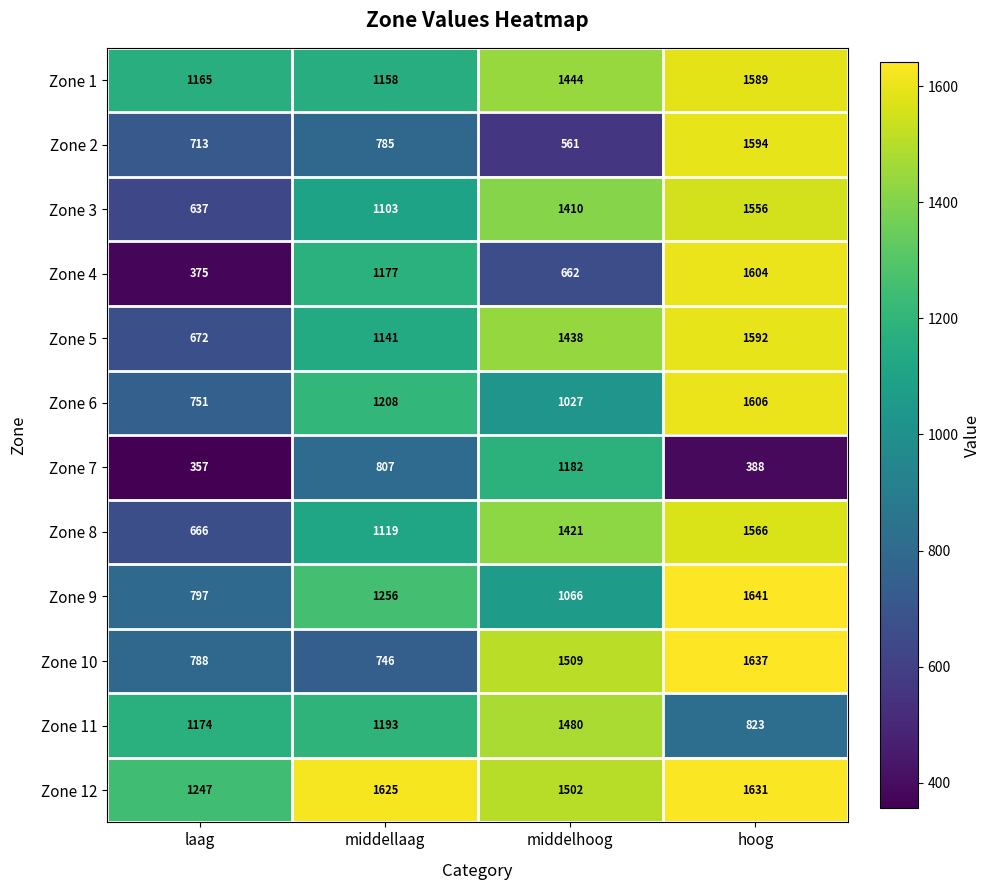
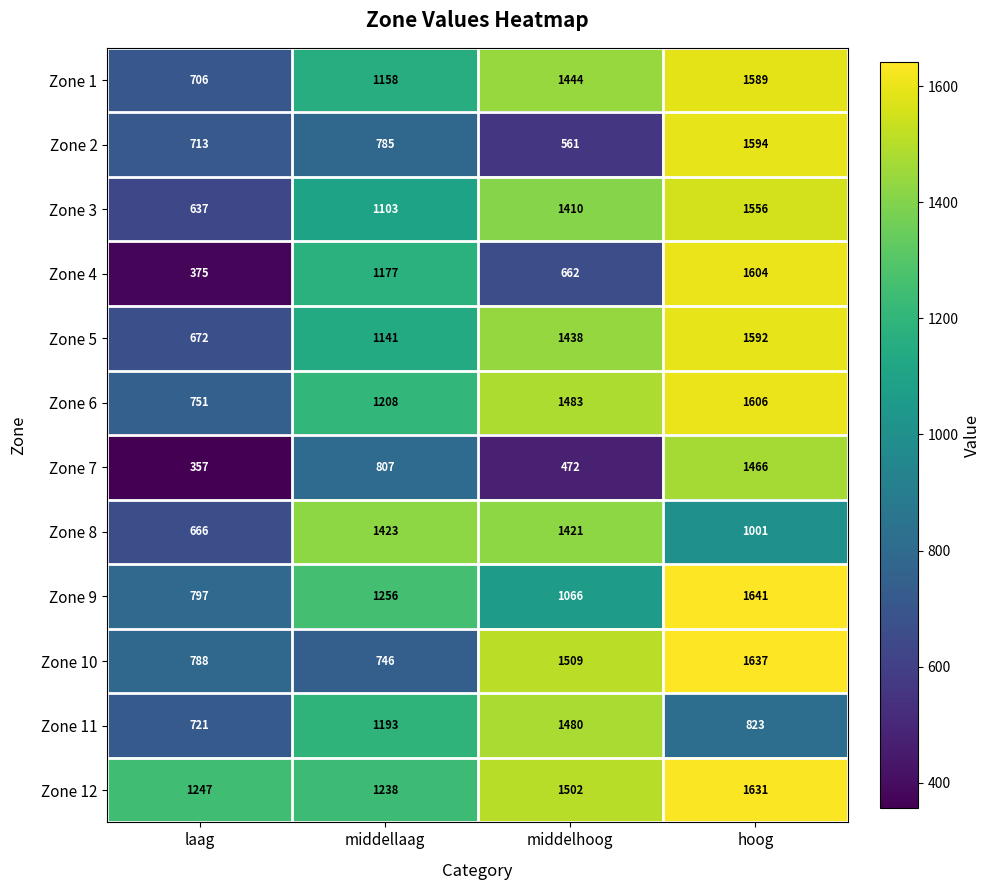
  {
    "Zone 1": {
-     "laag": 1165,
+     "laag": 706,
      "middellaag": 1158,
      "middelhoog": 1444,
      "hoog": 1589
    },
    "Zone 2": {
      "laag": 713,
      "middellaag": 785,
      "middelhoog": 561,
      "hoog": 1594
    },
    "Zone 3": {
      "laag": 637,
      "middellaag": 1103,
      "middelhoog": 1410,
      "hoog": 1556
    },
    "Zone 4": {
      "laag": 375,
      "middellaag": 1177,
      "middelhoog": 662,
      "hoog": 1604
    },
    "Zone 5": {
      "laag": 672,
      "middellaag": 1141,
      "middelhoog": 1438,
      "hoog": 1592
    },
    "Zone 6": {
      "laag": 751,
      "middellaag": 1208,
-     "middelhoog": 1027,
+     "middelhoog": 1483,
      "hoog": 1606
    },
    "Zone 7": {
      "laag": 357,
      "middellaag": 807,
-     "middelhoog": 1182,
-     "hoog": 388
+     "middelhoog": 472,
+     "hoog": 1466
    },
    "Zone 8": {
      "laag": 666,
-     "middellaag": 1119,
+     "middellaag": 1423,
      "middelhoog": 1421,
-     "hoog": 1566
+     "hoog": 1001
    },
    "Zone 9": {
      "laag": 797,
      "middellaag": 1256,
      "middelhoog": 1066,
      "hoog": 1641
    },
    "Zone 10": {
      "laag": 788,
      "middellaag": 746,
      "middelhoog": 1509,
      "hoog": 1637
    },
    "Zone 11": {
-     "laag": 1174,
+     "laag": 721,
      "middellaag": 1193,
      "middelhoog": 1480,
      "hoog": 823
    },
    "Zone 12": {
      "laag": 1247,
-     "middellaag": 1625,
+     "middellaag": 1238,
      "middelhoog": 1502,
      "hoog": 1631
    }
  }
